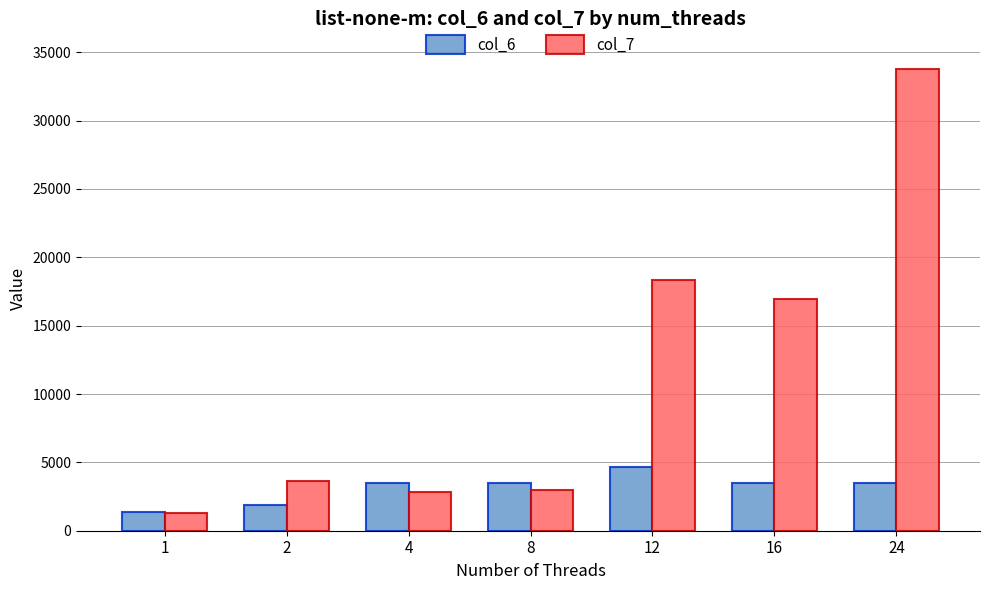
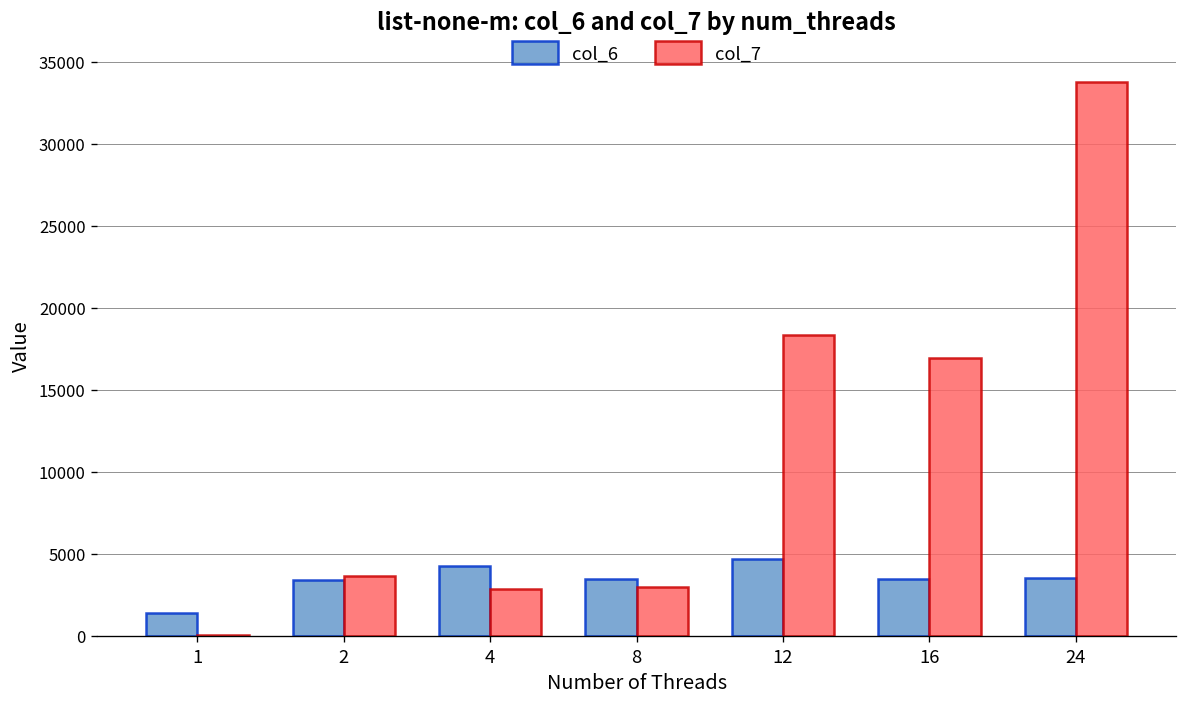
  {
    "col_6": {
      "1": 1400,
-     "2": 1800,
-     "4": 3500,
+     "2": 3400,
+     "4": 4300,
      "8": 3500,
      "12": 4700,
      "16": 3500,
      "24": 3500
    },
    "col_7": {
-     "1": 1300,
+     "1": 100,
      "2": 3600,
      "4": 2900,
      "8": 3000,
      "12": 18400,
      "16": 16900,
      "24": 33800
    }
  }
